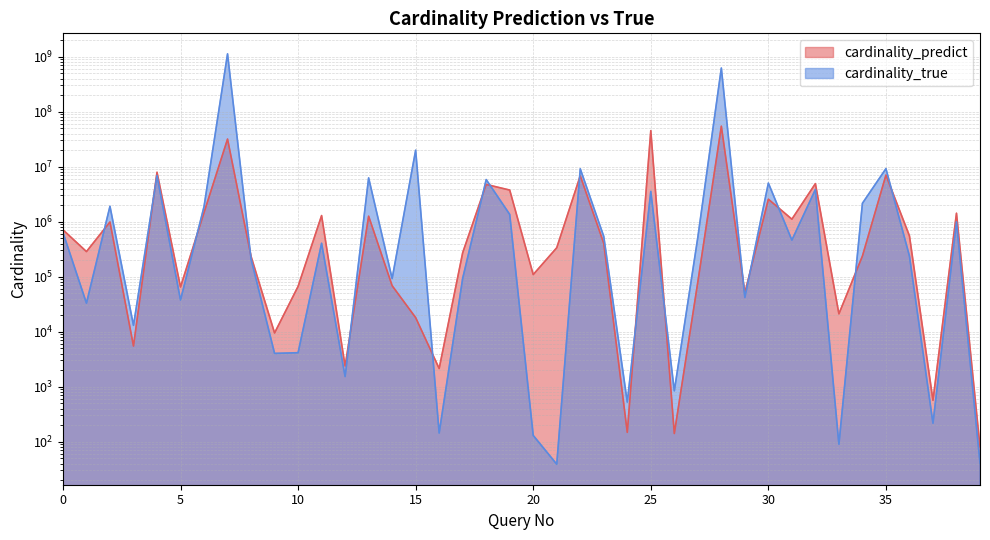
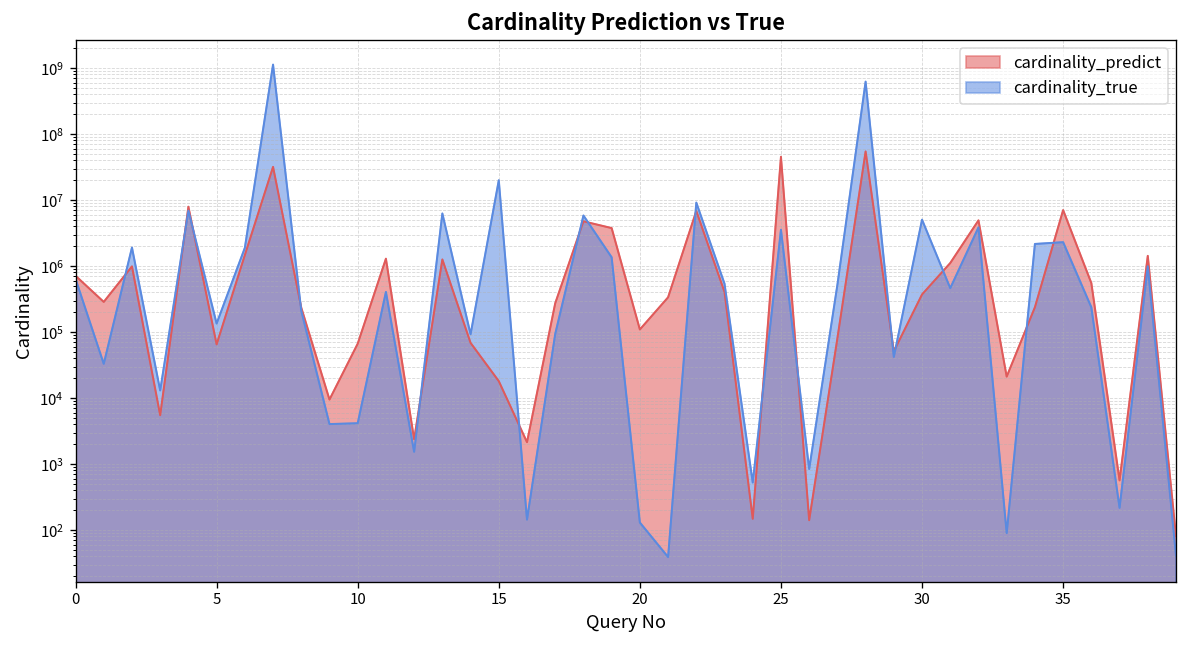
  {
    "cardinality_predict": {
      "0": 700000,
      "5": 70000,
      "10": 70000,
      "15": 18000,
      "20": 110000,
      "25": 50000000,
-     "30": 3000000,
+     "30": 400000,
      "35": 7000000
    },
    "cardinality_true": {
      "0": 600000,
-     "5": 40000,
+     "5": 130000,
      "10": 4000,
      "15": 20000000,
      "20": 130,
      "25": 4000000,
      "30": 5000000,
-     "35": 9000000
+     "35": 2300000
    }
  }
